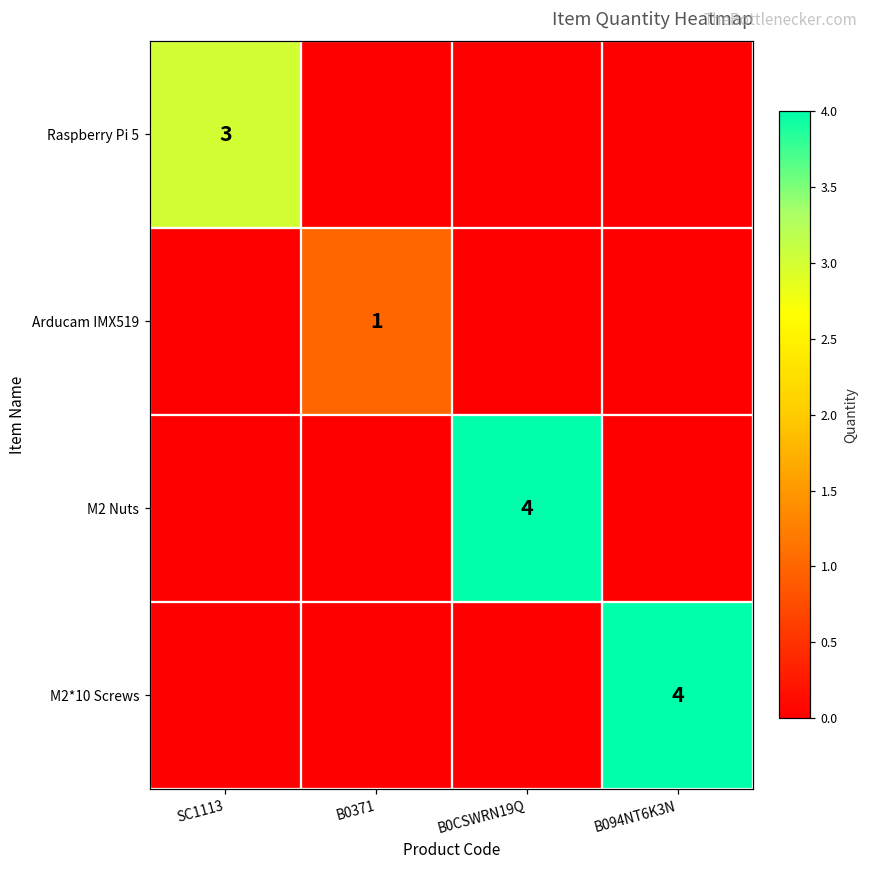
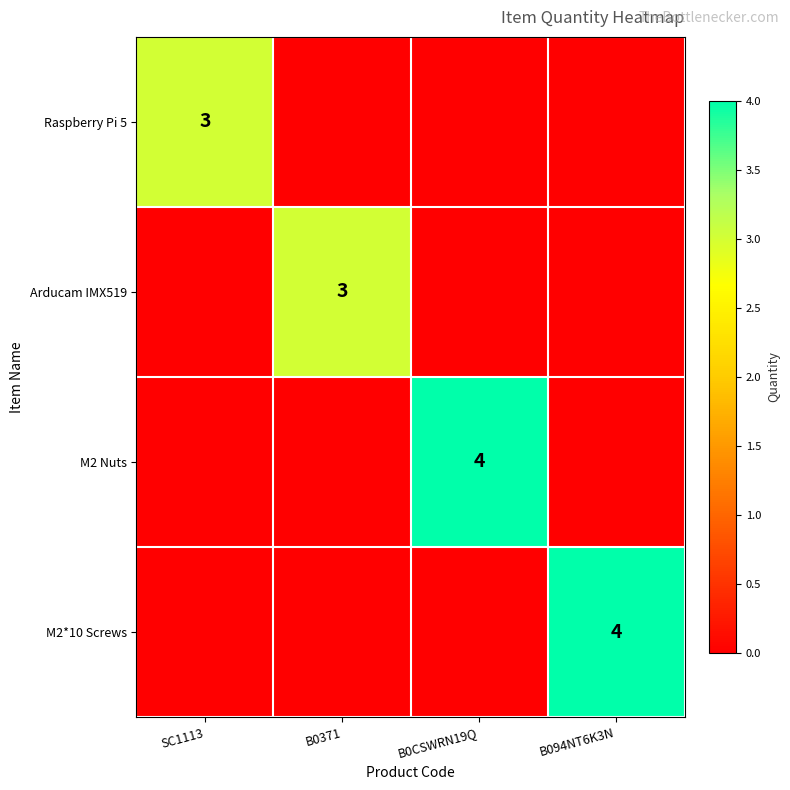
  {
    "Raspberry Pi 5": {
      "SC1113": 3
    },
    "Arducam IMX519": {
-     "B0371": 1
+     "B0371": 3
    },
    "M2 Nuts": {
      "B0CSWRN19Q": 4
    },
    "M2*10 Screws": {
      "B094NT6K3N": 4
    }
  }
